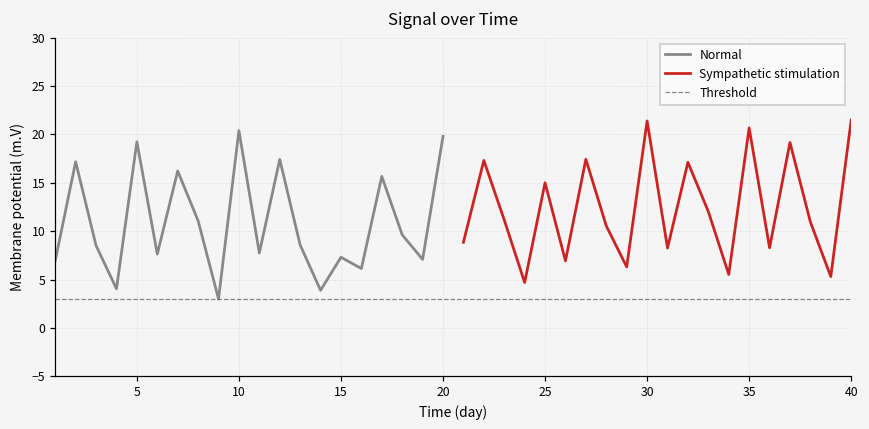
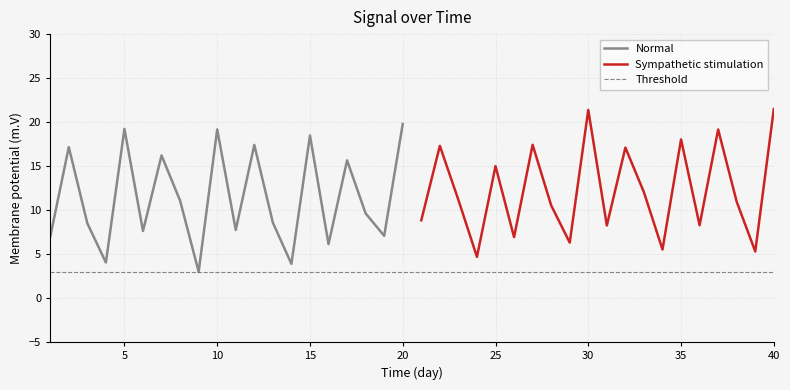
  {
    "Normal": {
      "5": 19,
-     "10": 20,
-     "15": 7,
+     "10": 19,
+     "15": 18,
      "20": 20
    },
    "Sympathetic stimulation": {
      "25": 15,
      "30": 21,
-     "35": 21,
+     "35": 18,
      "40": 21
    }
  }
